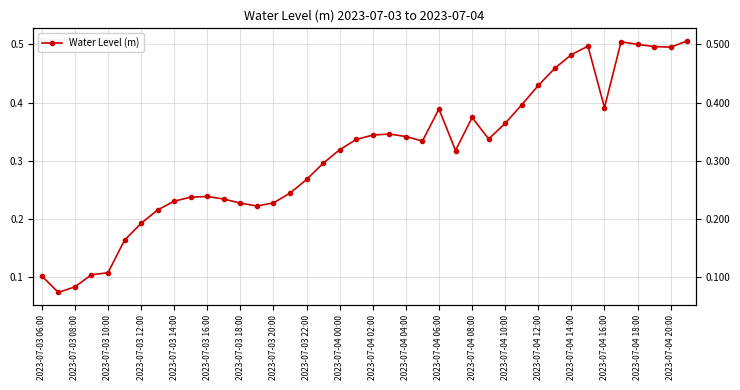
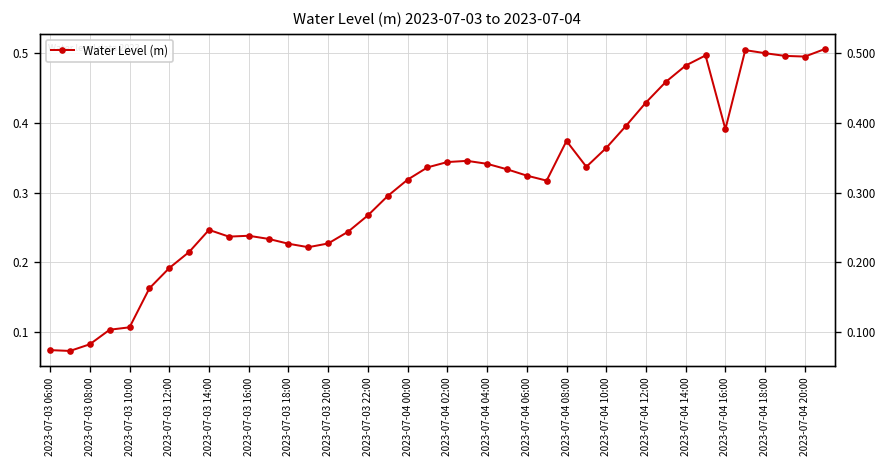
  {
-   "2023-07-03 06:00": 0.10,
+   "2023-07-03 06:00": 0.07,
    "2023-07-03 08:00": 0.08,
    "2023-07-03 10:00": 0.11,
    "2023-07-03 12:00": 0.19,
-   "2023-07-03 14:00": 0.23,
+   "2023-07-03 14:00": 0.25,
    "2023-07-03 16:00": 0.24,
    "2023-07-03 18:00": 0.23,
    "2023-07-03 20:00": 0.23,
    "2023-07-03 22:00": 0.27,
    "2023-07-04 00:00": 0.32,
    "2023-07-04 02:00": 0.34,
    "2023-07-04 04:00": 0.34,
-   "2023-07-04 06:00": 0.39,
+   "2023-07-04 06:00": 0.32,
    "2023-07-04 08:00": 0.37,
    "2023-07-04 10:00": 0.36,
    "2023-07-04 12:00": 0.43,
    "2023-07-04 14:00": 0.48,
    "2023-07-04 16:00": 0.39,
    "2023-07-04 18:00": 0.50,
    "2023-07-04 20:00": 0.50
  }
